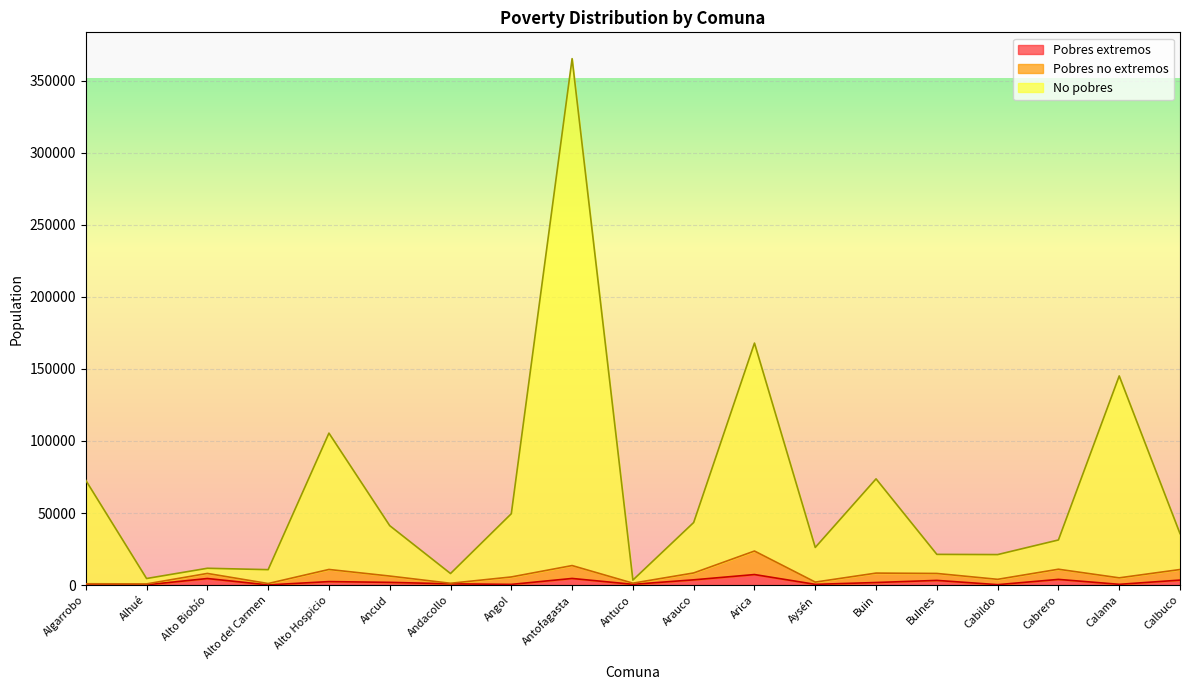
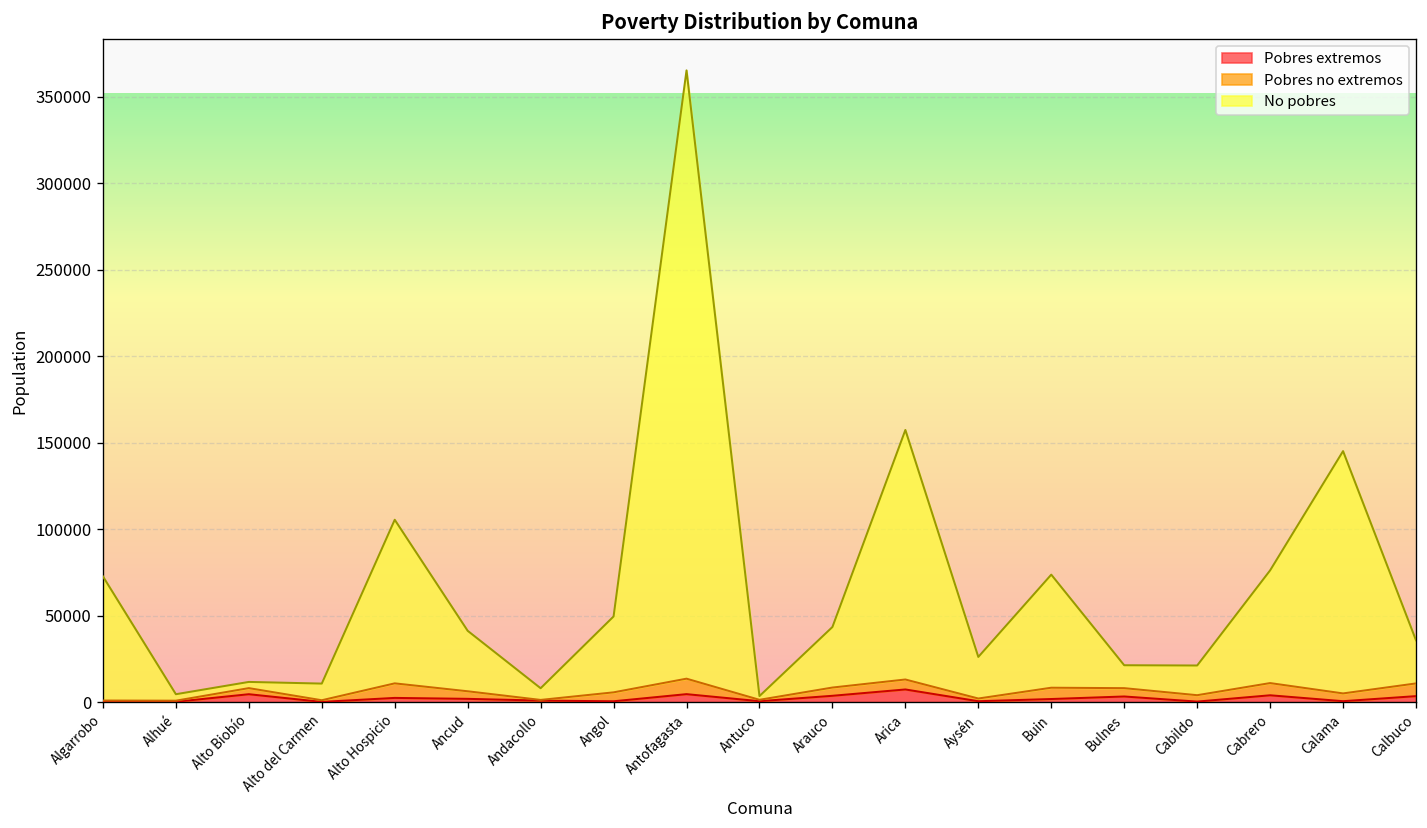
  {
    "Pobres extremos": {
      "Alto Biobío": 5000,
      "Alto Hospicio": 2000,
      "Ancud": 2000,
      "Angol": 0,
      "Antofagasta": 5000,
      "Arauco": 4000,
      "Arica": 7000,
      "Buin": 2000,
      "Bulnes": 3000,
      "Cabildo": 0,
      "Cabrero": 4000,
      "Calama": 1000,
      "Calbuco": 3000
    },
    "Pobres no extremos": {
      "Alto Biobío": 4000,
      "Alto Hospicio": 8000,
      "Ancud": 4000,
      "Angol": 5000,
      "Antofagasta": 9000,
      "Arauco": 5000,
-     "Arica": 16000,
+     "Arica": 6000,
      "Buin": 7000,
      "Bulnes": 5000,
      "Cabildo": 4000,
      "Cabrero": 7000,
      "Calama": 4000,
      "Calbuco": 7000
    },
    "No pobres": {
      "Algarrobo": 72000,
      "Alhué": 4000,
      "Alto Biobío": 4000,
      "Alto del Carmen": 10000,
      "Alto Hospicio": 95000,
      "Ancud": 35000,
      "Andacollo": 7000,
      "Angol": 44000,
      "Antofagasta": 352000,
      "Antuco": 2000,
      "Arauco": 35000,
      "Arica": 144000,
      "Aysén": 24000,
      "Buin": 65000,
      "Bulnes": 13000,
      "Cabildo": 17000,
-     "Cabrero": 20000,
+     "Cabrero": 65000,
      "Calama": 140000,
      "Calbuco": 25000
    }
  }
